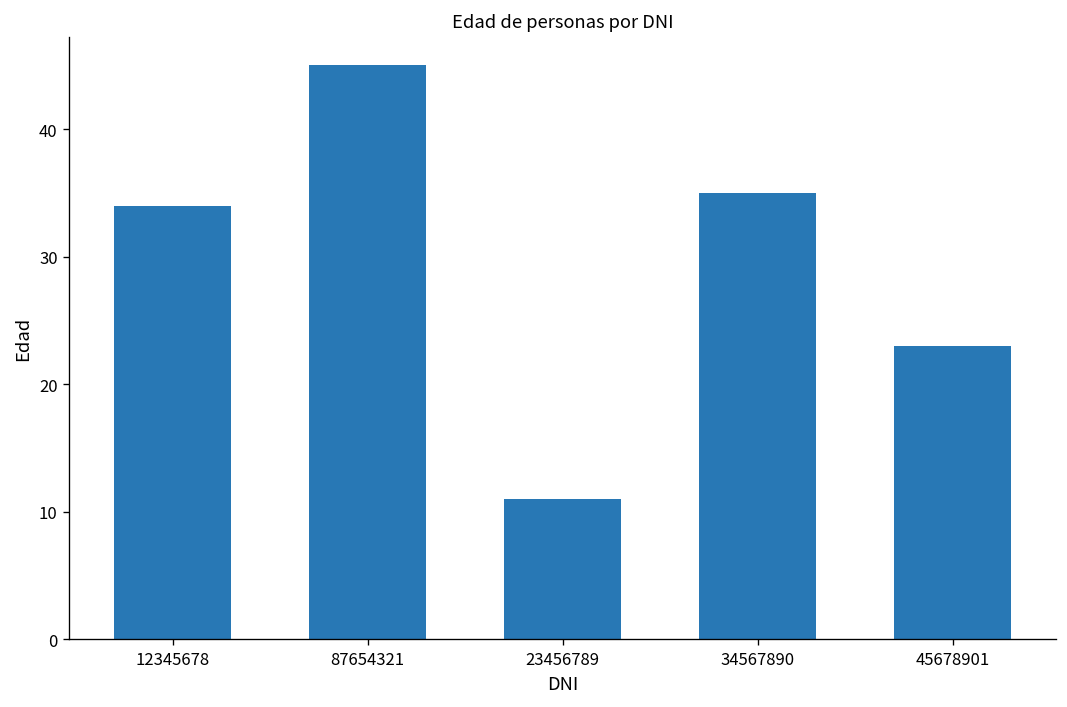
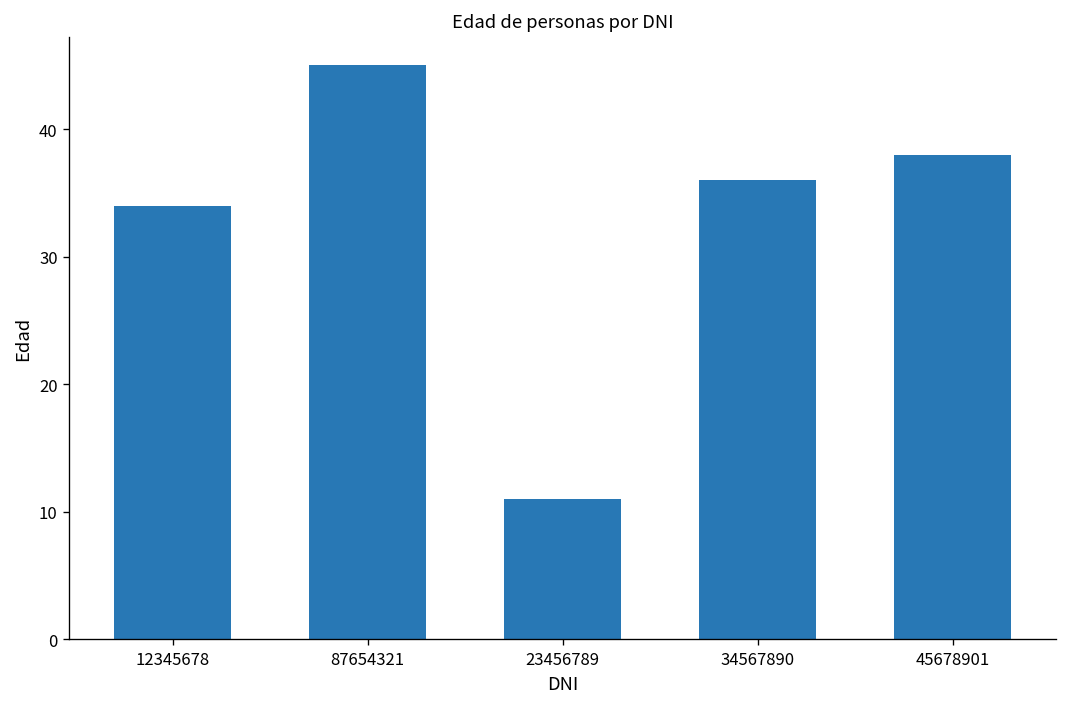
  {
    "12345678": 34,
    "87654321": 45,
    "23456789": 11,
-   "34567890": 35,
-   "45678901": 23
+   "34567890": 36,
+   "45678901": 38
  }
